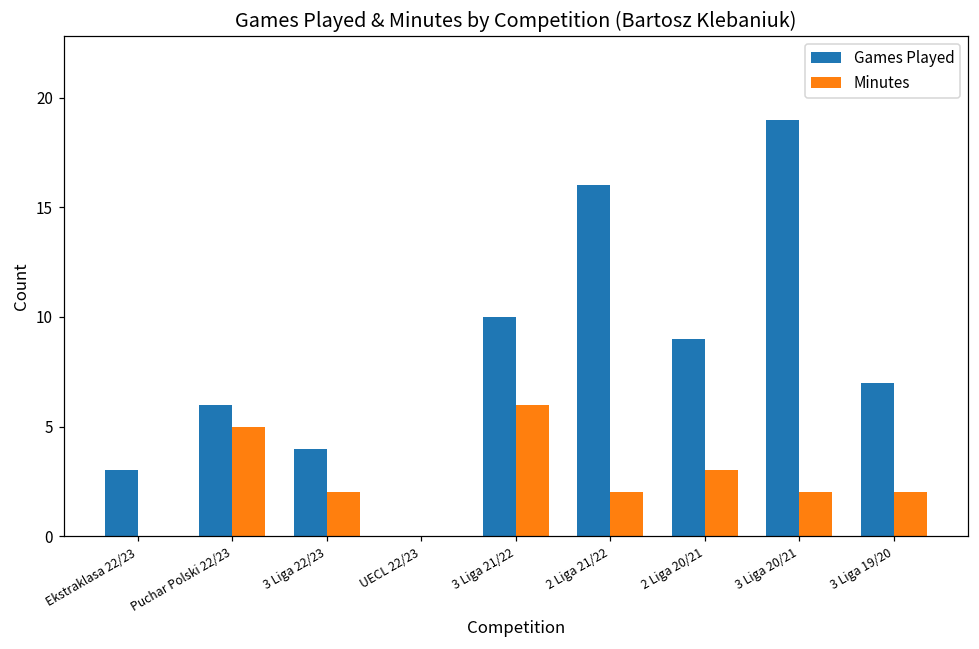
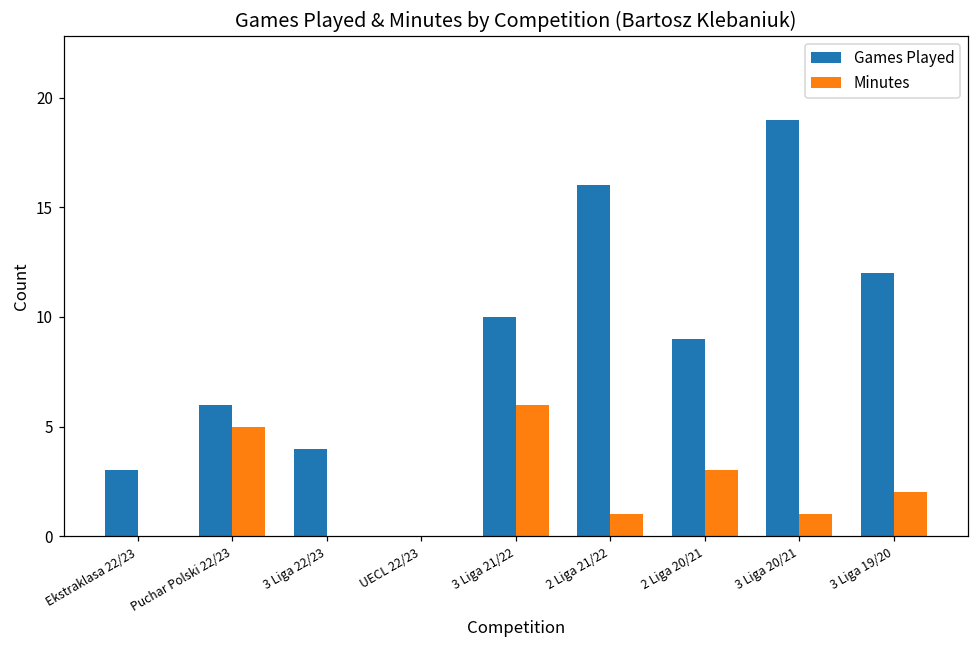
  {
    "Games Played": {
      "Ekstraklasa 22/23": 3,
      "Puchar Polski 22/23": 6,
      "3 Liga 22/23": 4,
      "UECL 22/23": 0,
      "3 Liga 21/22": 10,
      "2 Liga 21/22": 16,
      "2 Liga 20/21": 9,
      "3 Liga 20/21": 19,
-     "3 Liga 19/20": 7
+     "3 Liga 19/20": 12
    },
    "Minutes": {
      "Ekstraklasa 22/23": 0,
      "Puchar Polski 22/23": 5,
-     "3 Liga 22/23": 2,
+     "3 Liga 22/23": 0,
      "UECL 22/23": 0,
      "3 Liga 21/22": 6,
-     "2 Liga 21/22": 2,
+     "2 Liga 21/22": 1,
      "2 Liga 20/21": 3,
-     "3 Liga 20/21": 2,
+     "3 Liga 20/21": 1,
      "3 Liga 19/20": 2
    }
  }
